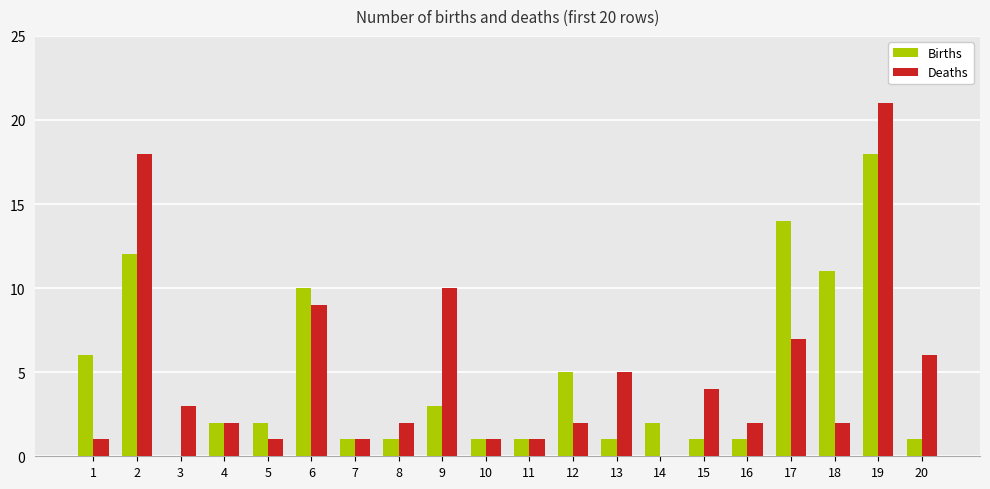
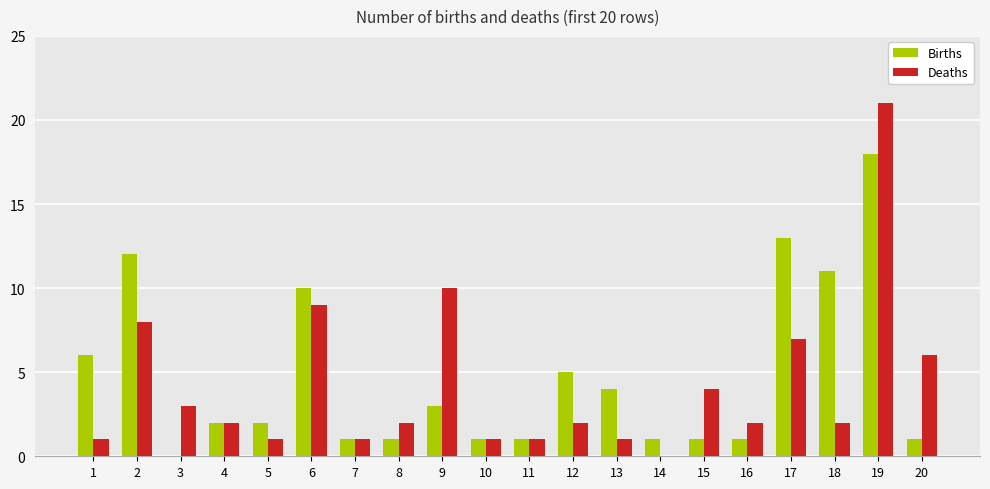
  {
    "Births": {
      "1": 6,
      "2": 12,
      "3": 0,
      "4": 2,
      "5": 2,
      "6": 10,
      "7": 1,
      "8": 1,
      "9": 3,
      "10": 1,
      "11": 1,
      "12": 5,
-     "13": 1,
-     "14": 2,
+     "13": 4,
+     "14": 1,
      "15": 1,
      "16": 1,
-     "17": 14,
+     "17": 13,
      "18": 11,
      "19": 18,
      "20": 1
    },
    "Deaths": {
      "1": 1,
-     "2": 18,
+     "2": 8,
      "3": 3,
      "4": 2,
      "5": 1,
      "6": 9,
      "7": 1,
      "8": 2,
      "9": 10,
      "10": 1,
      "11": 1,
      "12": 2,
-     "13": 5,
+     "13": 1,
      "14": 0,
      "15": 4,
      "16": 2,
      "17": 7,
      "18": 2,
      "19": 21,
      "20": 6
    }
  }
